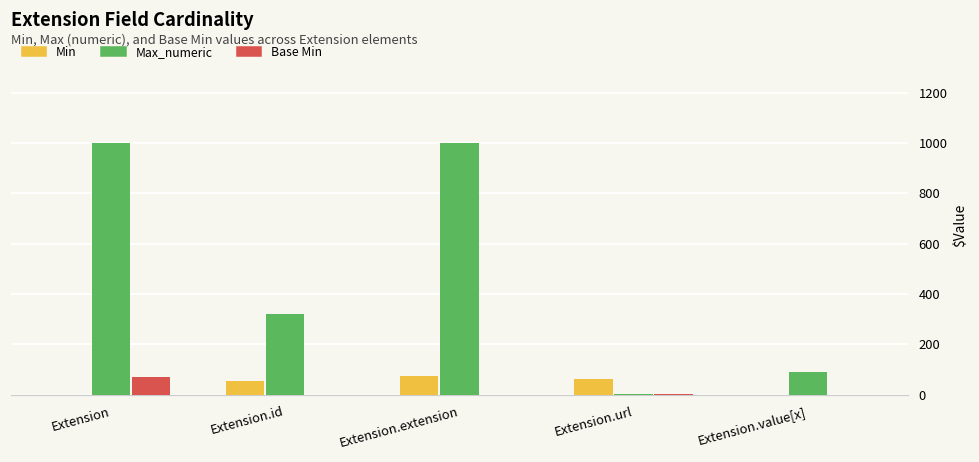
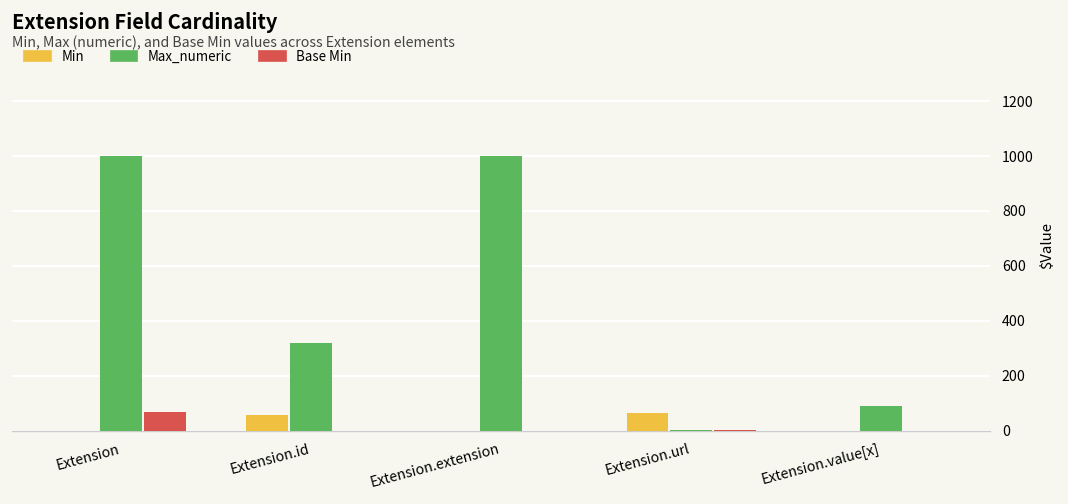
  {
    "Min": {
      "Extension": 0,
      "Extension.id": 60,
-     "Extension.extension": 70,
+     "Extension.extension": 0,
      "Extension.url": 60,
      "Extension.value[x]": 0
    },
    "Max_numeric": {
      "Extension": 1000,
      "Extension.id": 320,
      "Extension.extension": 1000,
      "Extension.value[x]": 90
    },
    "Base Min": {
      "Extension": 70,
      "Extension.id": 0,
      "Extension.extension": 0,
      "Extension.value[x]": 0
    }
  }
